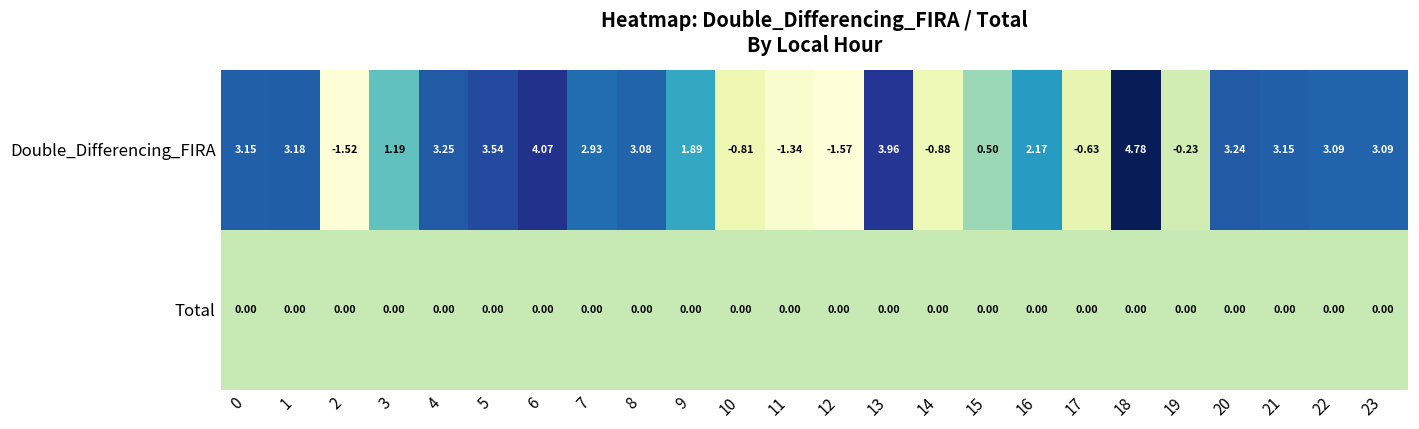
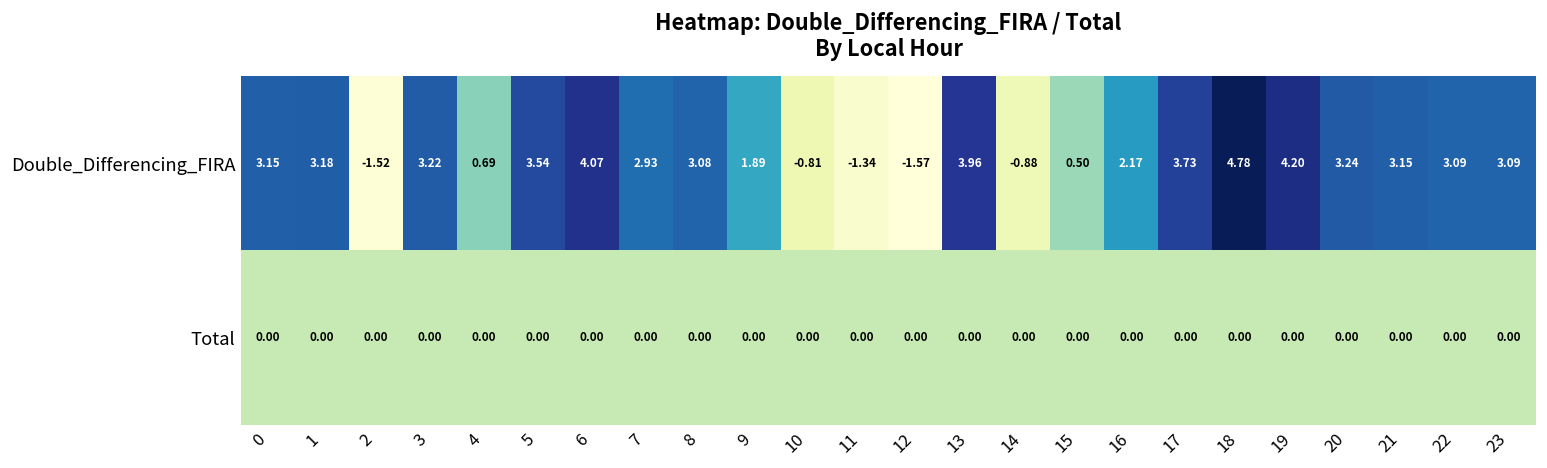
  {
    "Double_Differencing_FIRA": {
      "0": 3.15,
      "1": 3.18,
      "2": -1.52,
-     "3": 1.19,
-     "4": 3.25,
+     "3": 3.22,
+     "4": 0.69,
      "5": 3.54,
      "6": 4.07,
      "7": 2.93,
      "8": 3.08,
      "9": 1.89,
      "10": -0.81,
      "11": -1.34,
      "12": -1.57,
      "13": 3.96,
      "14": -0.88,
      "15": 0.50,
      "16": 2.17,
-     "17": -0.63,
+     "17": 3.73,
      "18": 4.78,
-     "19": -0.23,
+     "19": 4.20,
      "20": 3.24,
      "21": 3.15,
      "22": 3.09,
      "23": 3.09
    },
    "Total": {
      "0": 0.00,
      "1": 0.00,
      "2": 0.00,
      "3": 0.00,
      "4": 0.00,
      "5": 0.00,
      "6": 0.00,
      "7": 0.00,
      "8": 0.00,
      "9": 0.00,
      "10": 0.00,
      "11": 0.00,
      "12": 0.00,
      "13": 0.00,
      "14": 0.00,
      "15": 0.00,
      "16": 0.00,
      "17": 0.00,
      "18": 0.00,
      "19": 0.00,
      "20": 0.00,
      "21": 0.00,
      "22": 0.00,
      "23": 0.00
    }
  }
